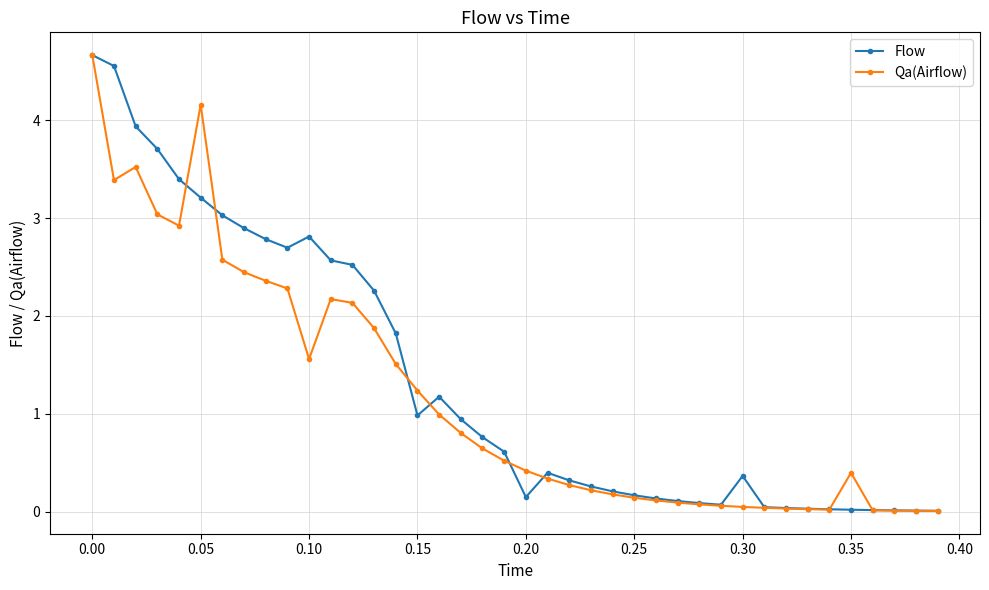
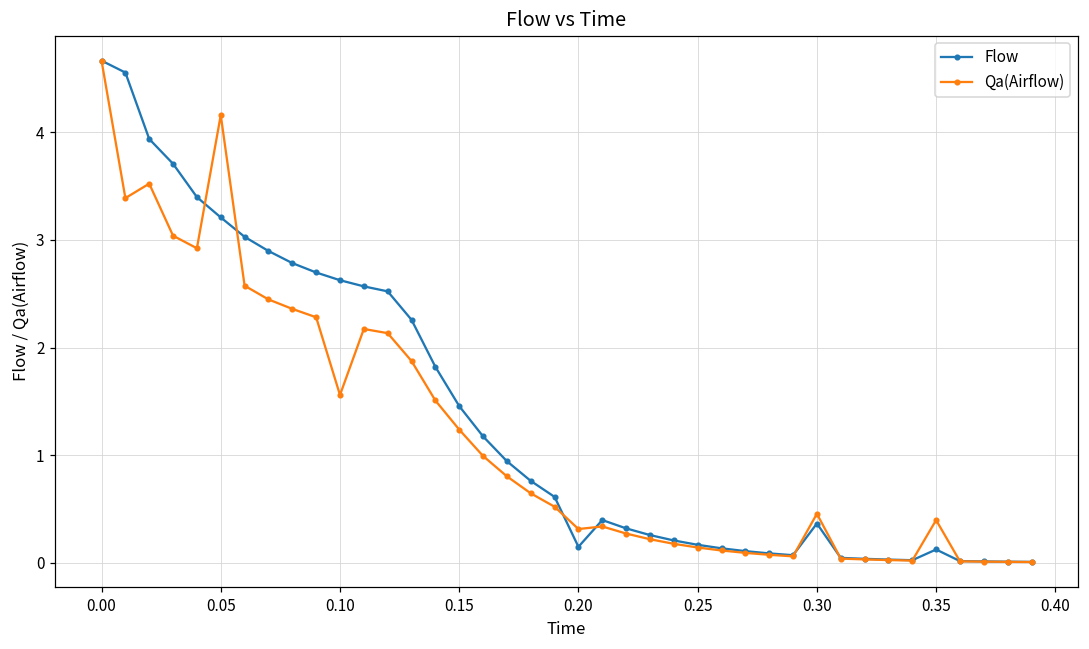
  {
    "Flow": {
      "0.05": 3.2,
-     "0.10": 2.8,
-     "0.15": 1.0,
+     "0.10": 2.6,
+     "0.15": 1.5,
      "0.20": 0.1,
      "0.30": 0.4,
-     "0.35": 0.0
+     "0.35": 0.1
    },
    "Qa(Airflow)": {
      "0.05": 4.2,
      "0.10": 1.6,
      "0.15": 1.2,
-     "0.20": 0.4,
-     "0.30": 0.0,
+     "0.20": 0.3,
+     "0.30": 0.5,
      "0.35": 0.4
    }
  }
